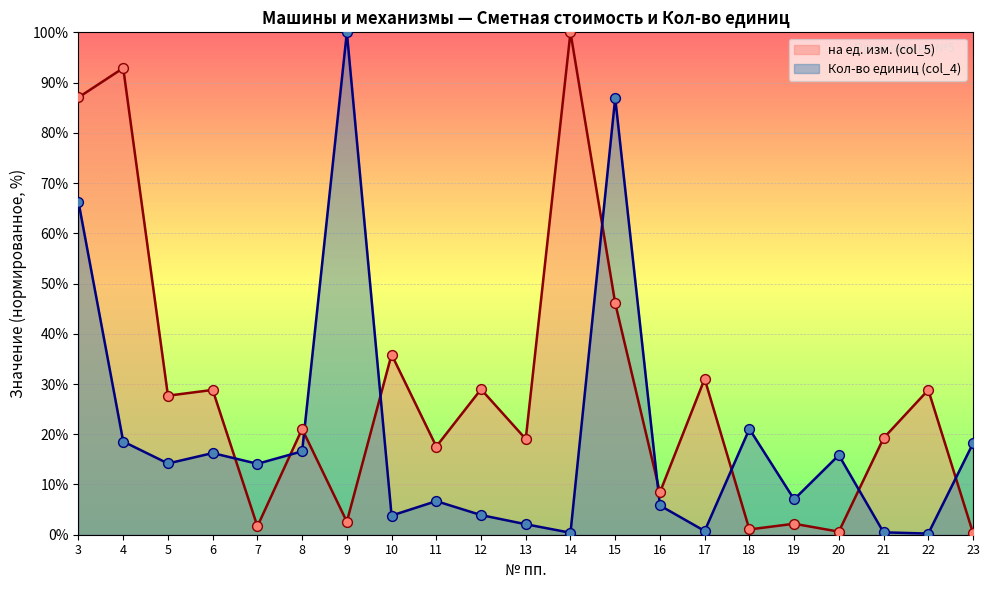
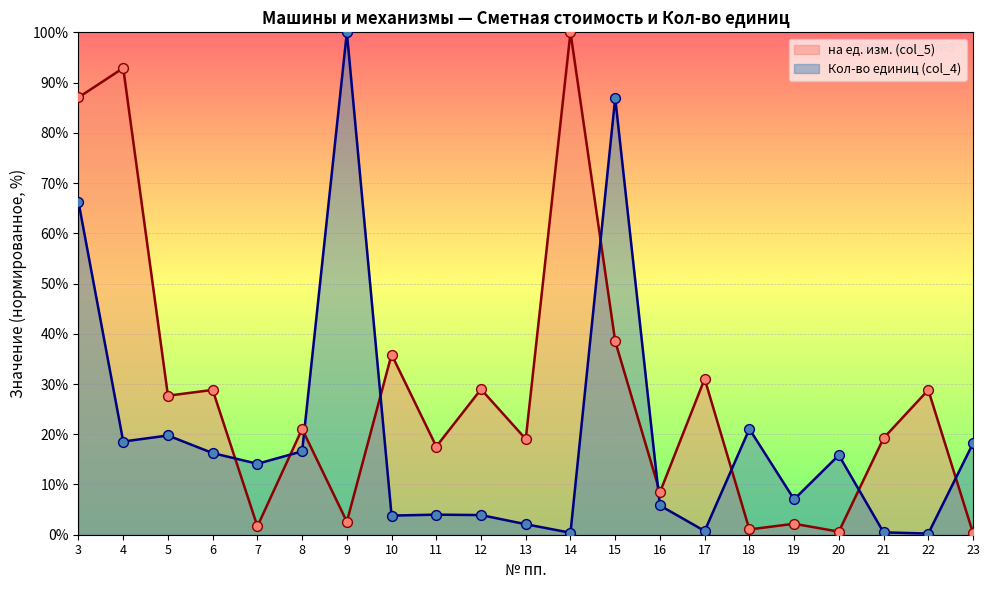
  {
    "на ед. изм. (col_5)": {
      "3": "87%",
      "4": "93%",
      "5": "28%",
      "6": "29%",
      "7": "2%",
      "8": "21%",
      "9": "3%",
      "10": "36%",
      "11": "18%",
      "12": "29%",
      "13": "19%",
      "14": "100%",
-     "15": "46%",
+     "15": "39%",
      "16": "8%",
      "17": "31%",
      "18": "1%",
      "19": "2%",
      "20": "1%",
      "21": "19%",
      "22": "29%",
      "23": "0%"
    },
    "Кол-во единиц (col_4)": {
      "3": "66%",
      "4": "19%",
-     "5": "14%",
+     "5": "20%",
      "6": "16%",
      "7": "14%",
      "8": "17%",
      "9": "100%",
      "10": "4%",
-     "11": "7%",
+     "11": "4%",
      "12": "4%",
      "13": "2%",
      "14": "0%",
      "15": "87%",
      "16": "6%",
      "17": "1%",
      "18": "21%",
      "19": "7%",
      "20": "16%",
      "21": "0%",
      "22": "0%",
      "23": "18%"
    }
  }
